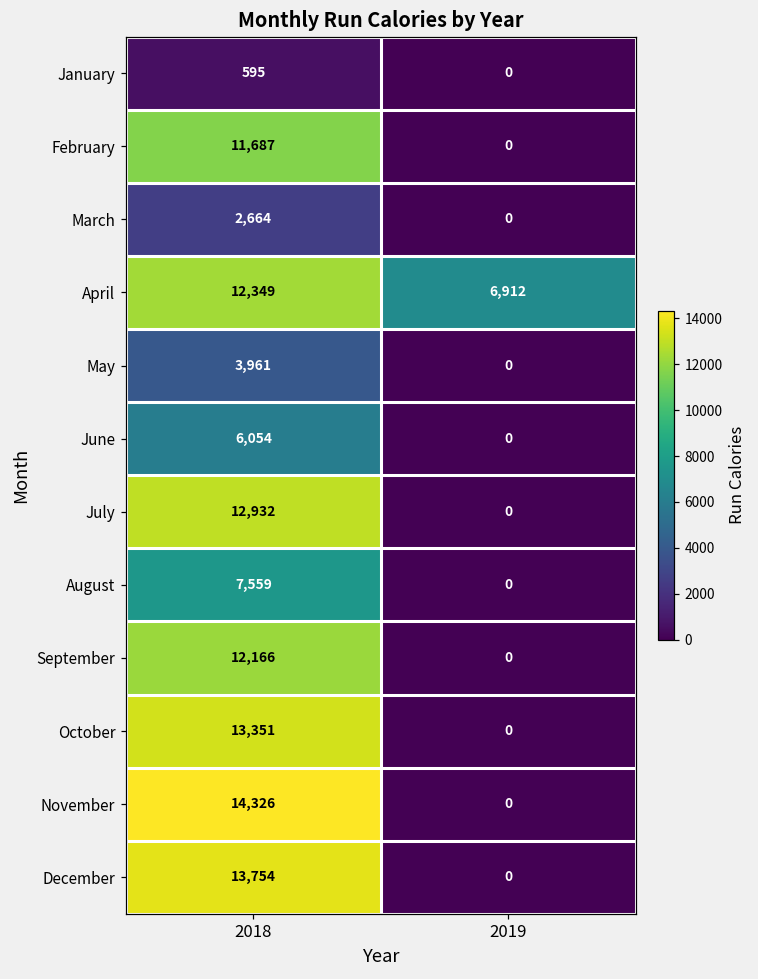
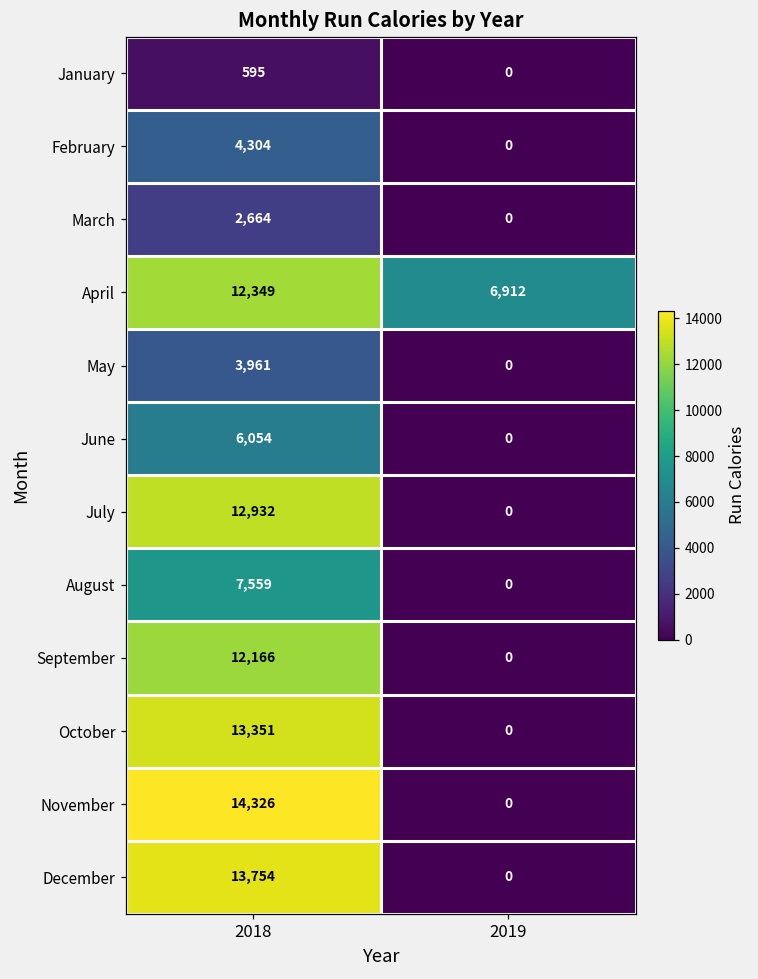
  {
    "January": {
      "2018": "595",
      "2019": "0"
    },
    "February": {
-     "2018": "11,687",
+     "2018": "4,304",
      "2019": "0"
    },
    "March": {
      "2018": "2,664",
      "2019": "0"
    },
    "April": {
      "2018": "12,349",
      "2019": "6,912"
    },
    "May": {
      "2018": "3,961",
      "2019": "0"
    },
    "June": {
      "2018": "6,054",
      "2019": "0"
    },
    "July": {
      "2018": "12,932",
      "2019": "0"
    },
    "August": {
      "2018": "7,559",
      "2019": "0"
    },
    "September": {
      "2018": "12,166",
      "2019": "0"
    },
    "October": {
      "2018": "13,351",
      "2019": "0"
    },
    "November": {
      "2018": "14,326",
      "2019": "0"
    },
    "December": {
      "2018": "13,754",
      "2019": "0"
    }
  }
